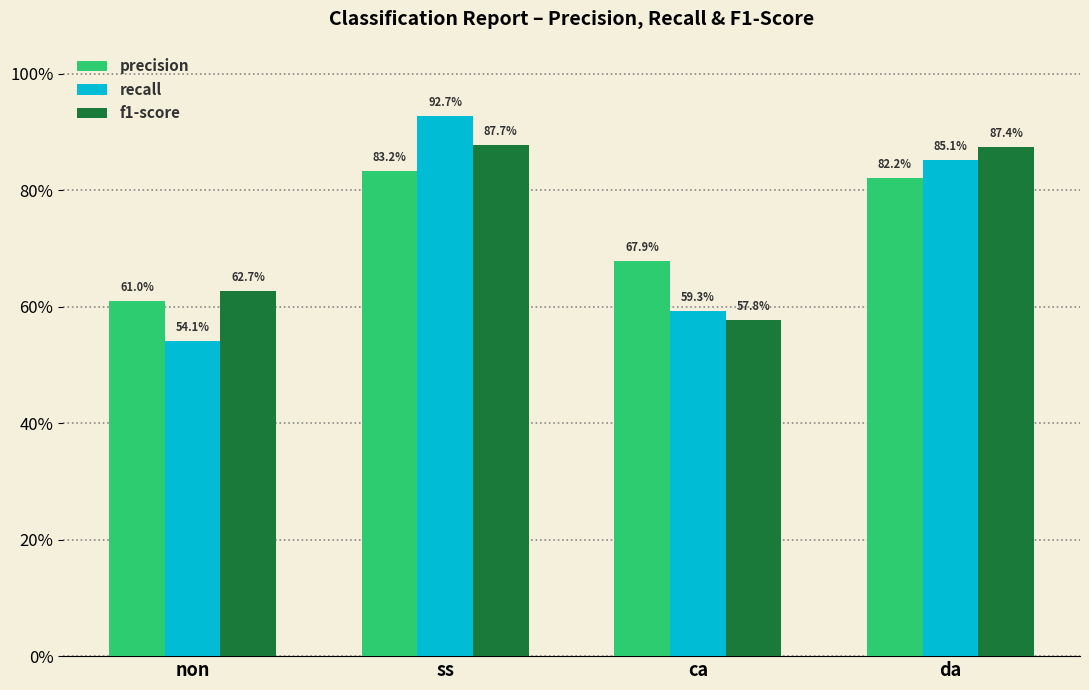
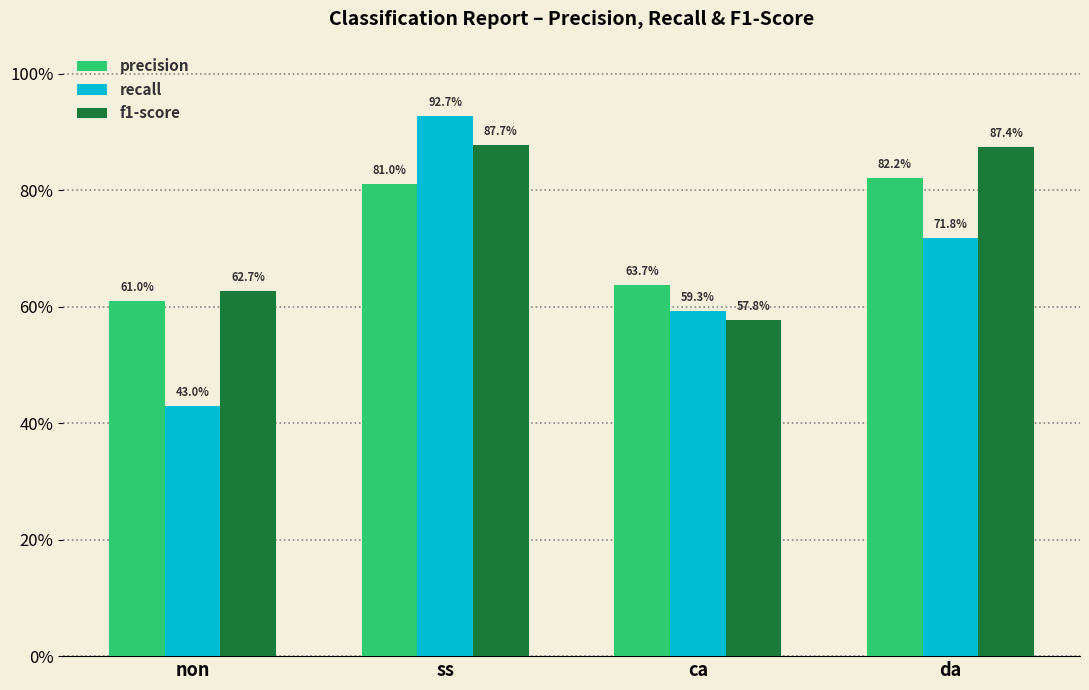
  {
    "precision": {
      "non": "61.0%",
-     "ss": "83.2%",
-     "ca": "67.9%",
+     "ss": "81.0%",
+     "ca": "63.7%",
      "da": "82.2%"
    },
    "recall": {
-     "non": "54.1%",
+     "non": "43.0%",
      "ss": "92.7%",
      "ca": "59.3%",
-     "da": "85.1%"
+     "da": "71.8%"
    },
    "f1-score": {
      "non": "62.7%",
      "ss": "87.7%",
      "ca": "57.8%",
      "da": "87.4%"
    }
  }
